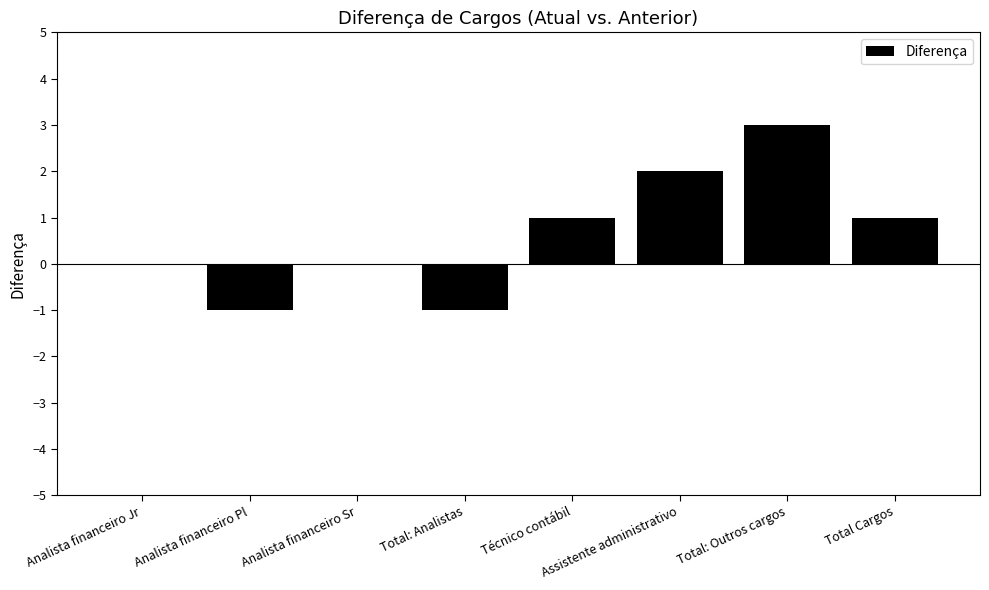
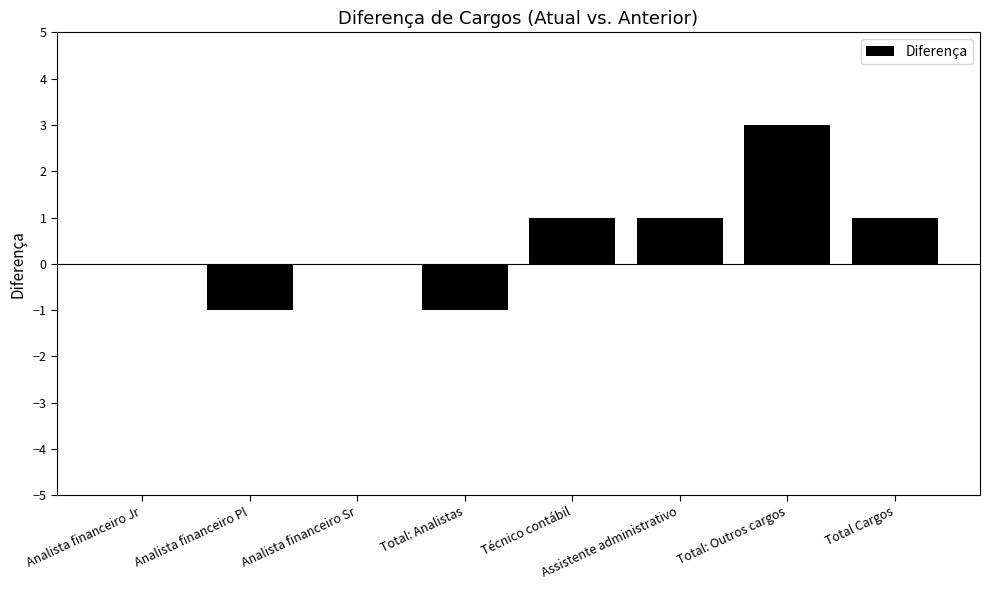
  {
    "Analista financeiro Jr": 0,
    "Analista financeiro Pl": -1,
    "Analista financeiro Sr": 0,
    "Total: Analistas": -1,
    "Técnico contábil": 1,
-   "Assistente administrativo": 2,
+   "Assistente administrativo": 1,
    "Total: Outros cargos": 3,
    "Total Cargos": 1
  }
